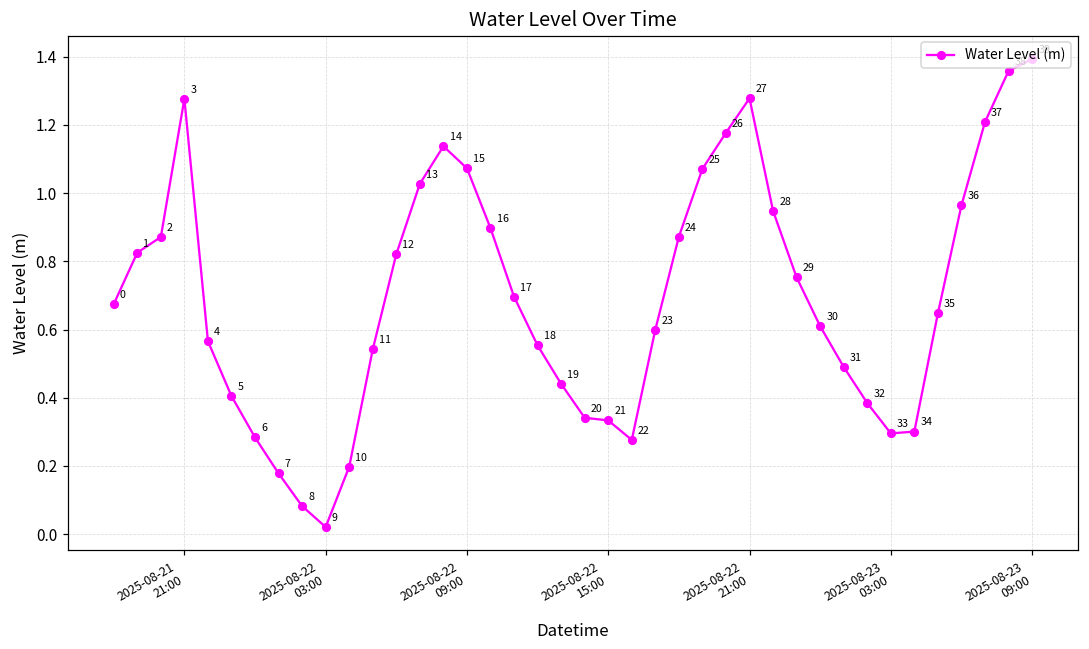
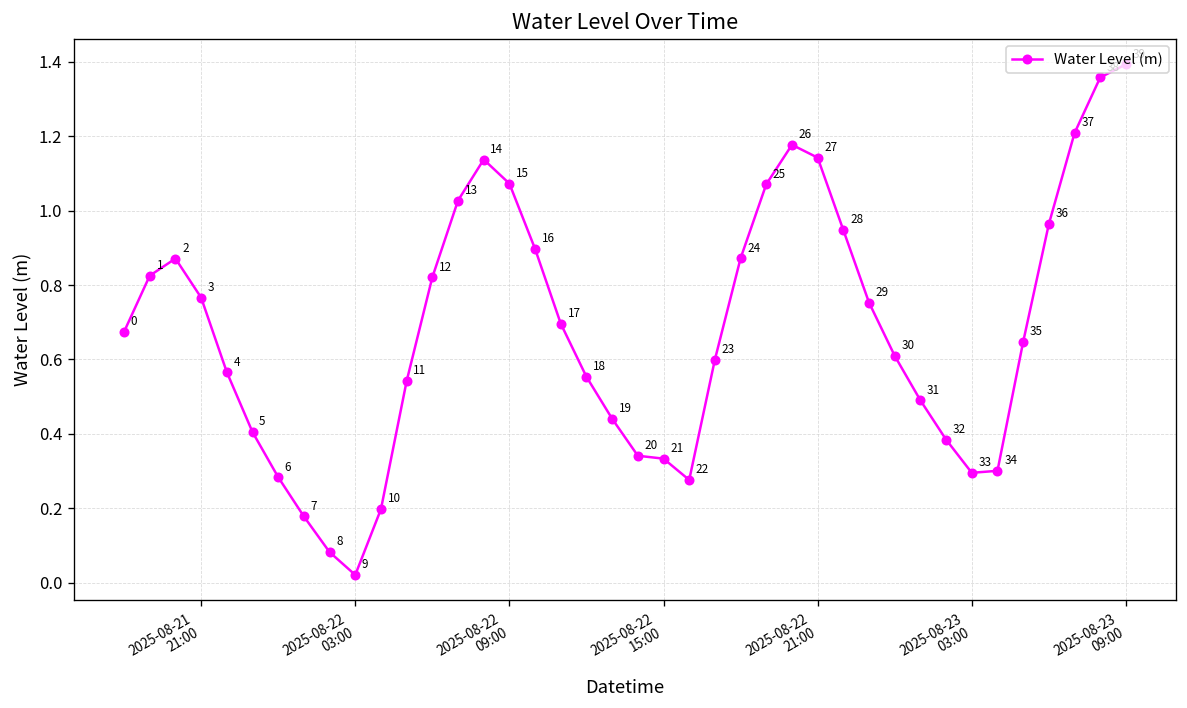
  {
-   "2025-08-21 21:00": 1.28,
-   "2025-08-22 21:00": 1.28,
+   "2025-08-21 21:00": 0.77,
+   "2025-08-22 21:00": 1.14,
    "2025-08-23 03:00": 0.30
  }
